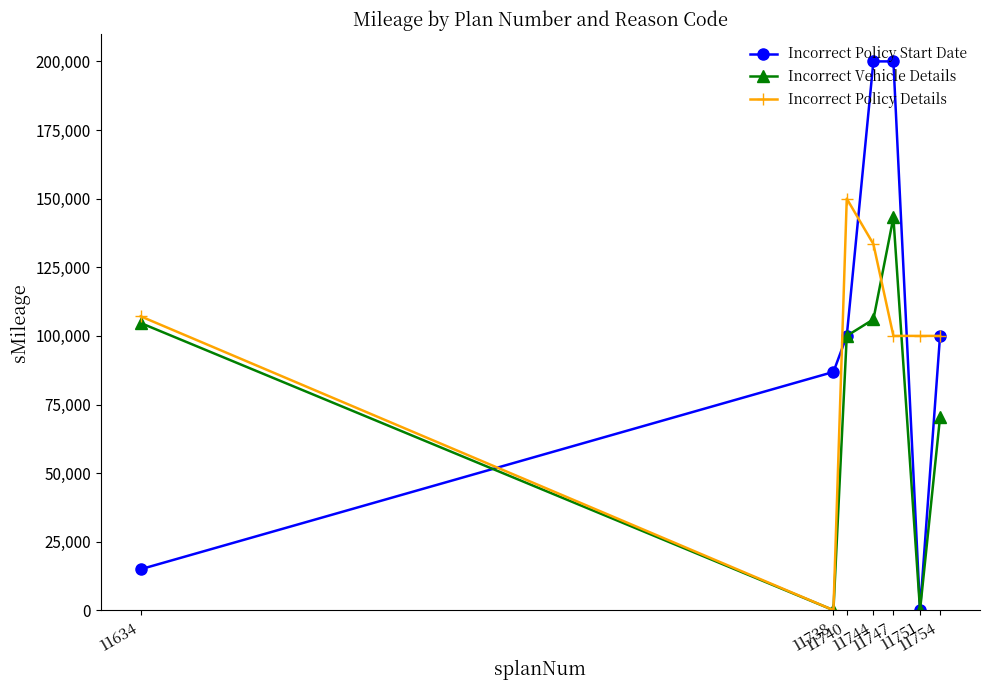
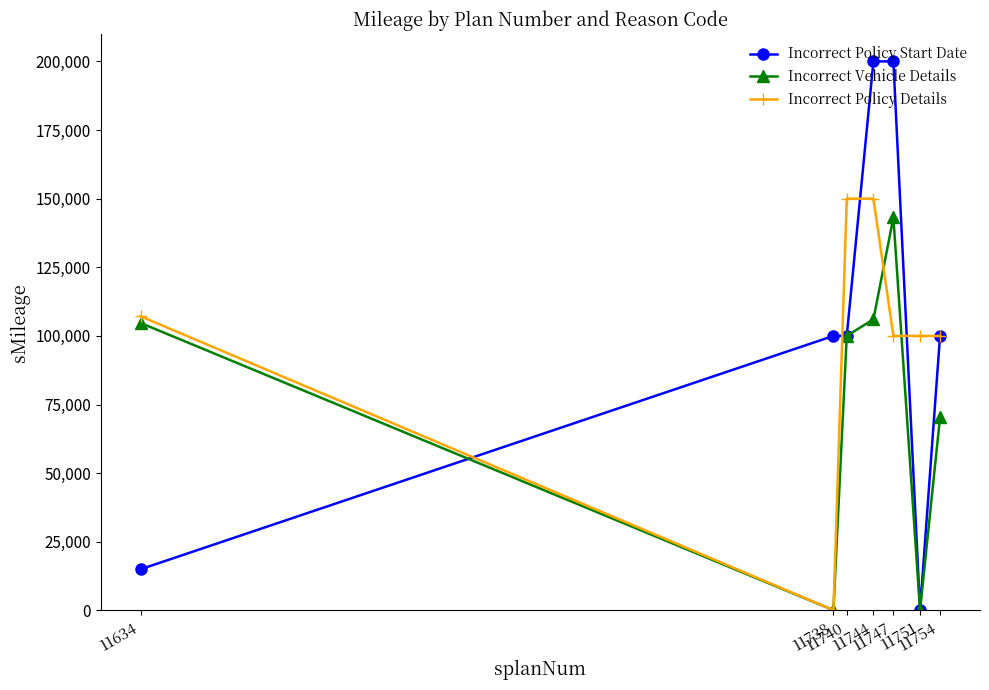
  {
    "Incorrect Policy Start Date": {
      "11634": "15,000",
-     "11738": "87,000",
+     "11738": "100,000",
      "11744": "200,000",
      "11747": "200,000"
    },
    "Incorrect Vehicle Details": {
      "11634": "105,000",
      "11744": "106,000",
      "11747": "143,000",
      "11754": "70,000"
    },
    "Incorrect Policy Details": {
      "11634": "107,000",
      "11740": "150,000",
-     "11744": "133,000",
+     "11744": "150,000",
      "11747": "100,000",
      "11751": "100,000"
    }
  }
